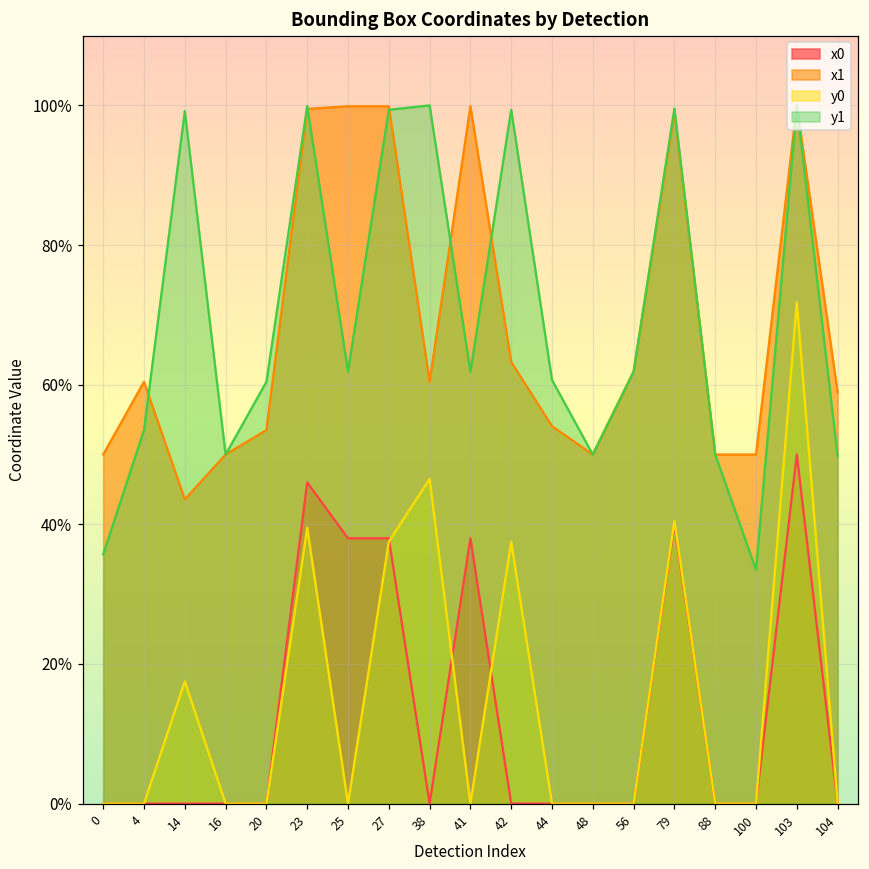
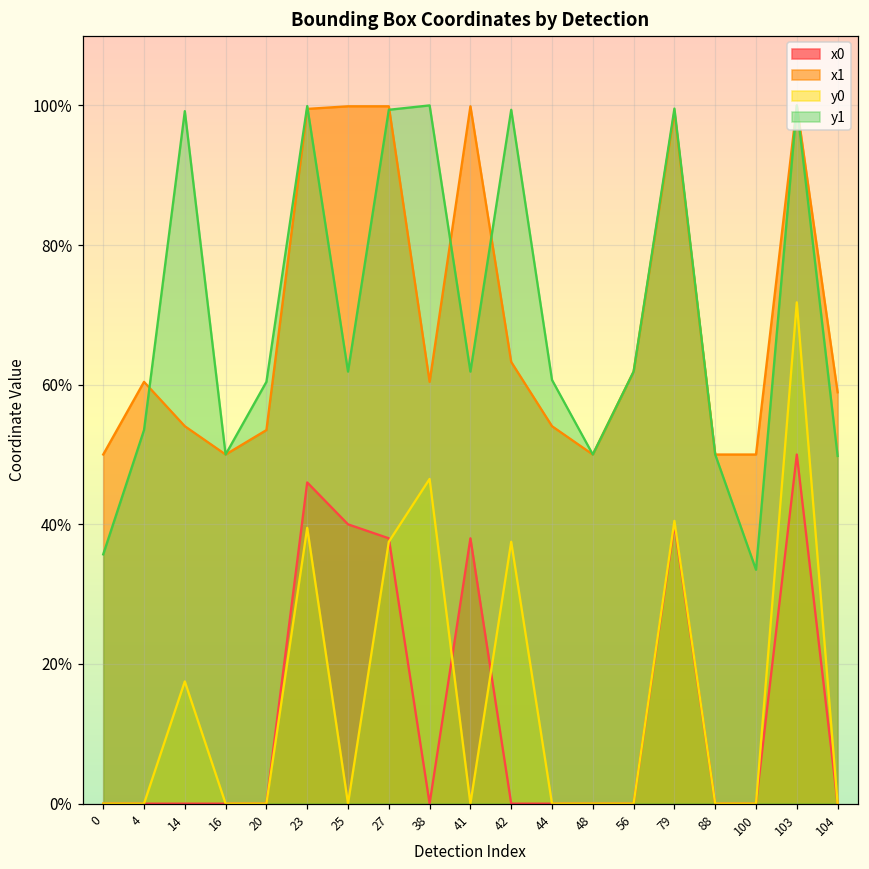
  {
    "x0": {
      "14": "0%",
      "23": "46%",
-     "25": "38%",
+     "25": "40%",
      "27": "38%",
      "38": "0%",
      "41": "38%",
      "42": "0%",
      "79": "40%",
      "103": "50%"
    },
    "x1": {
      "0": "50%",
      "4": "60%",
-     "14": "44%",
+     "14": "54%",
      "20": "53%",
      "23": "99%",
      "25": "100%",
      "27": "100%",
      "38": "60%",
      "41": "100%",
      "42": "63%",
      "44": "54%",
      "79": "99%",
      "100": "50%",
      "104": "59%"
    },
    "y0": {
      "14": "18%",
      "23": "40%",
      "25": "0%",
      "27": "38%",
      "38": "47%",
      "41": "0%",
      "42": "38%",
      "79": "41%",
      "103": "72%"
    },
    "y1": {
      "0": "36%",
      "4": "53%",
      "14": "99%",
      "20": "60%",
      "23": "100%",
      "25": "62%",
      "27": "99%",
      "38": "100%",
      "41": "62%",
      "42": "99%",
      "44": "61%",
      "79": "100%",
      "100": "34%",
      "104": "50%"
    }
  }
